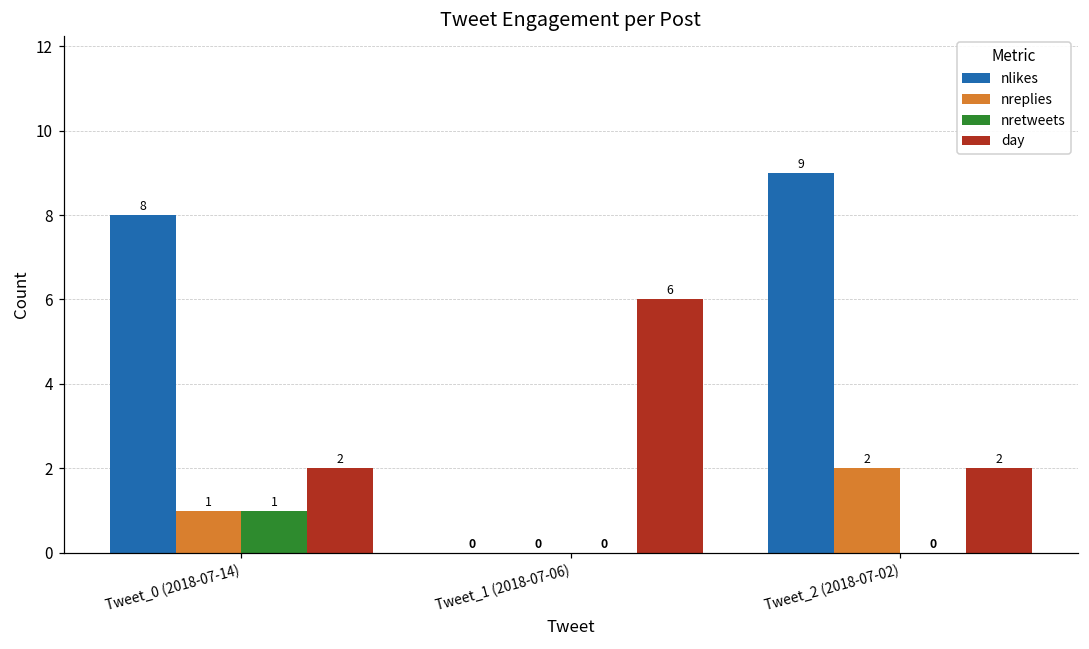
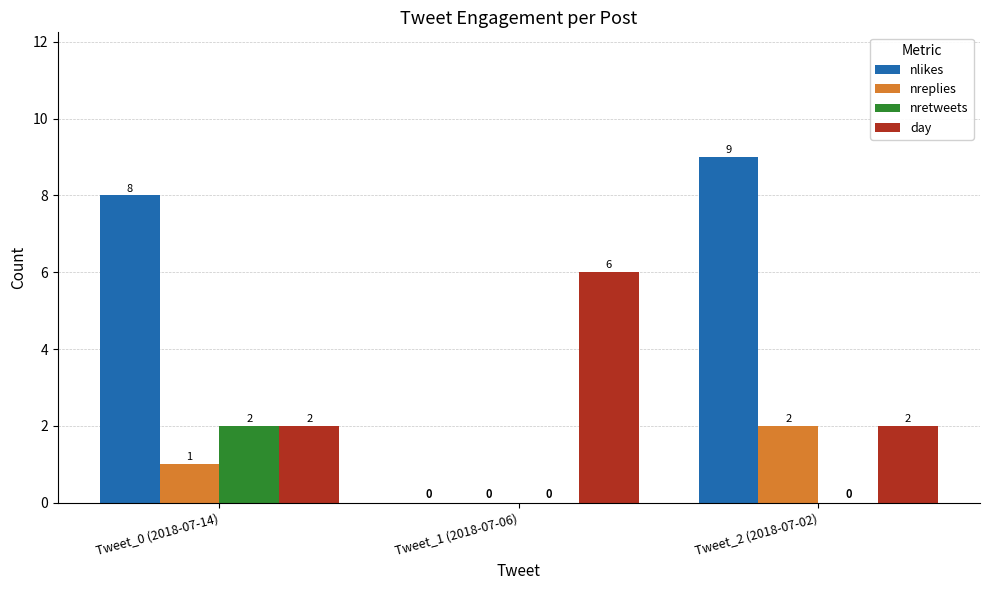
  {
    "nlikes": {
      "Tweet_0 (2018-07-14)": 8,
      "Tweet_1 (2018-07-06)": 0,
      "Tweet_2 (2018-07-02)": 9
    },
    "nreplies": {
      "Tweet_0 (2018-07-14)": 1,
      "Tweet_1 (2018-07-06)": 0,
      "Tweet_2 (2018-07-02)": 2
    },
    "nretweets": {
-     "Tweet_0 (2018-07-14)": 1,
+     "Tweet_0 (2018-07-14)": 2,
      "Tweet_1 (2018-07-06)": 0,
      "Tweet_2 (2018-07-02)": 0
    },
    "day": {
      "Tweet_0 (2018-07-14)": 2,
      "Tweet_1 (2018-07-06)": 6,
      "Tweet_2 (2018-07-02)": 2
    }
  }
